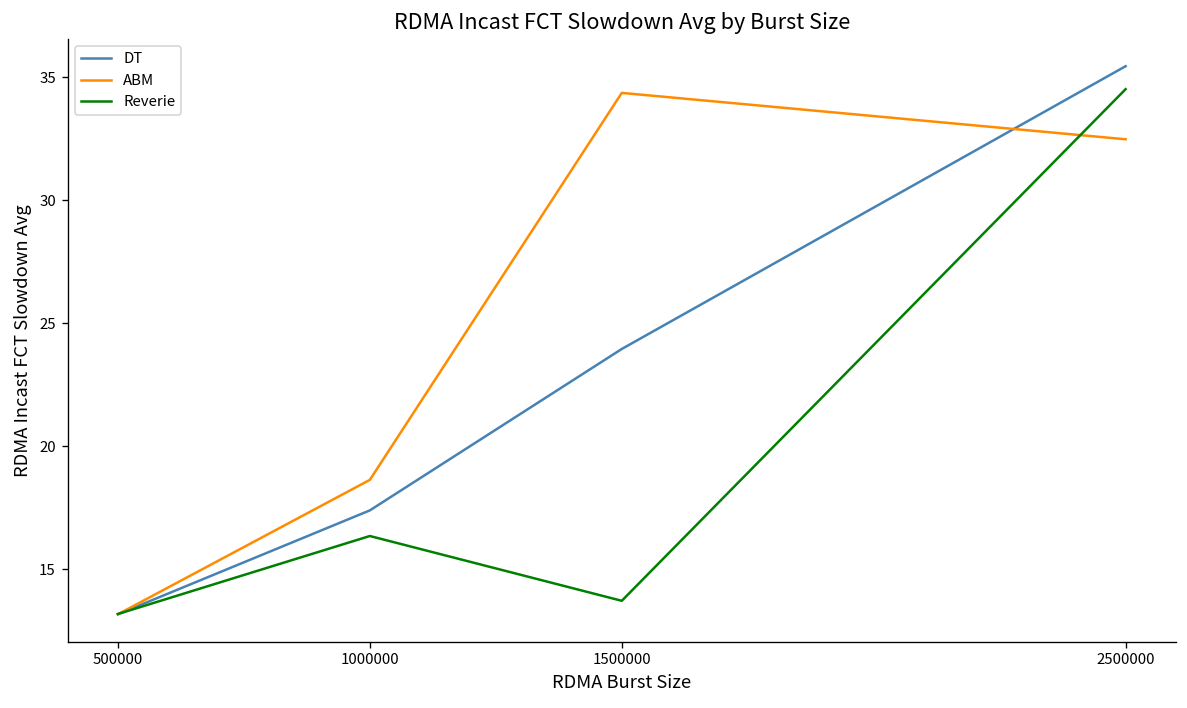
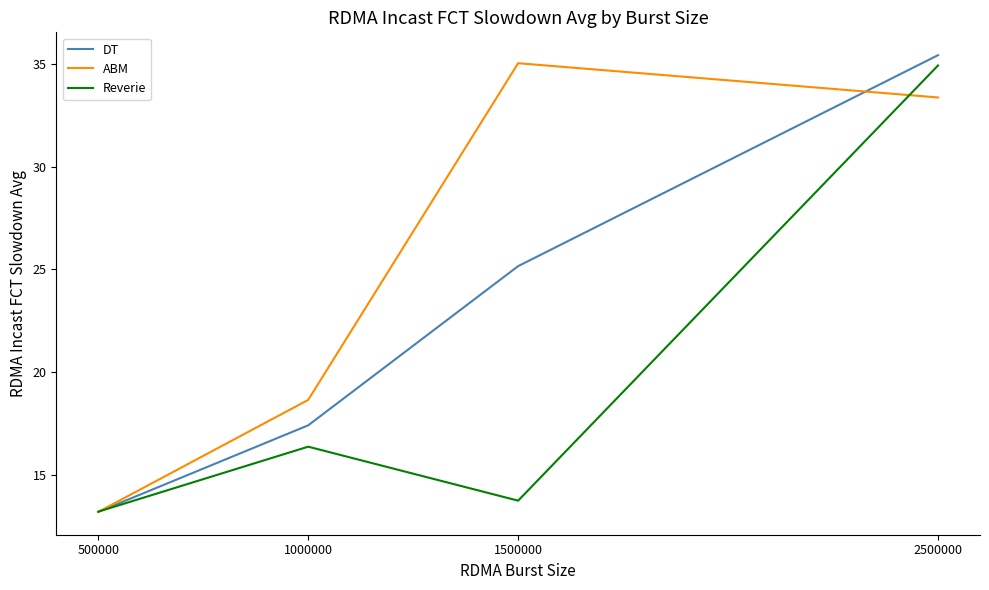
  {
    "DT": {
      "1000000": 17.4,
-     "1500000": 24.0,
+     "1500000": 25.2,
      "2500000": 35.4
    },
    "ABM": {
      "1000000": 18.6,
-     "1500000": 34.4,
-     "2500000": 32.5
+     "1500000": 35.1,
+     "2500000": 33.4
    },
    "Reverie": {
      "1000000": 16.4,
      "1500000": 13.7,
-     "2500000": 34.5
+     "2500000": 34.9
    }
  }
